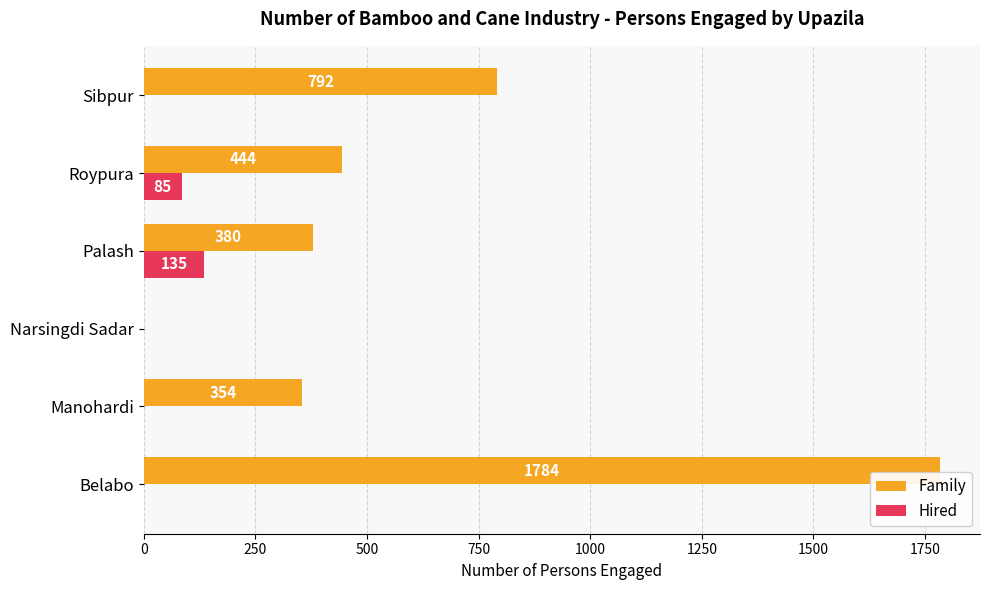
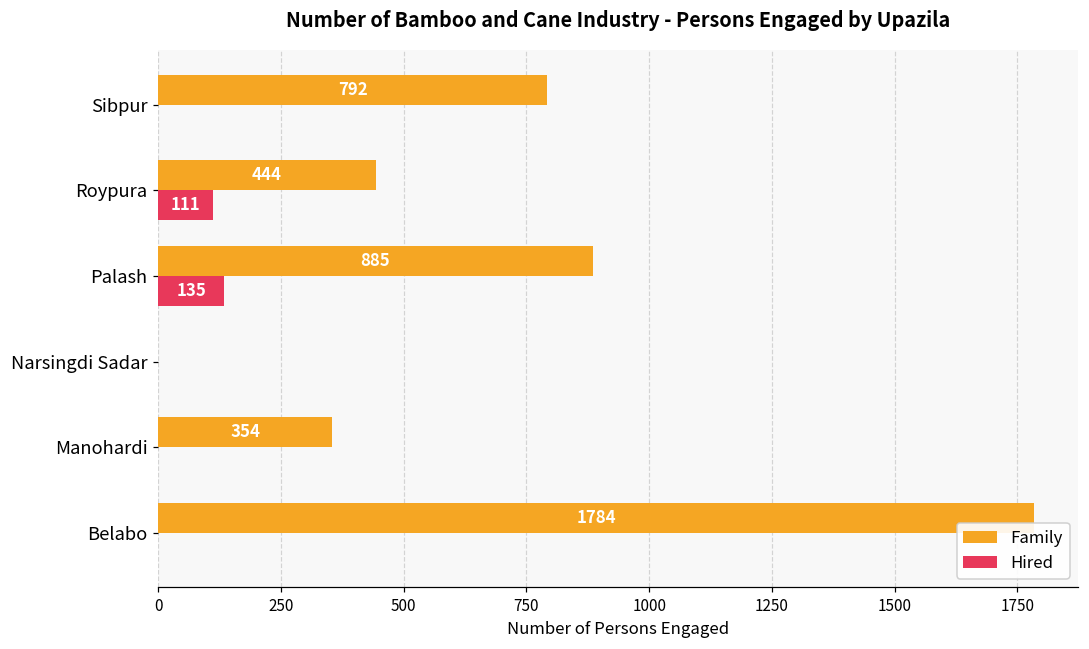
  {
    "Family": {
      "Sibpur": 792,
      "Roypura": 444,
-     "Palash": 380,
+     "Palash": 885,
      "Manohardi": 354,
      "Belabo": 1784
    },
    "Hired": {
-     "Roypura": 85,
+     "Roypura": 111,
      "Palash": 135
    }
  }
